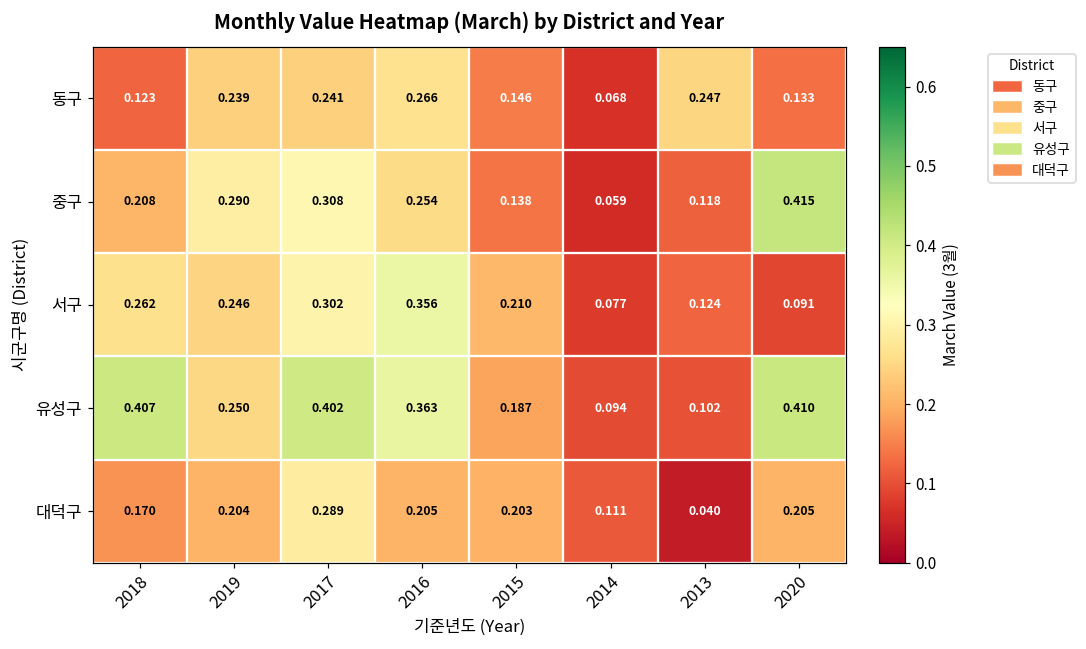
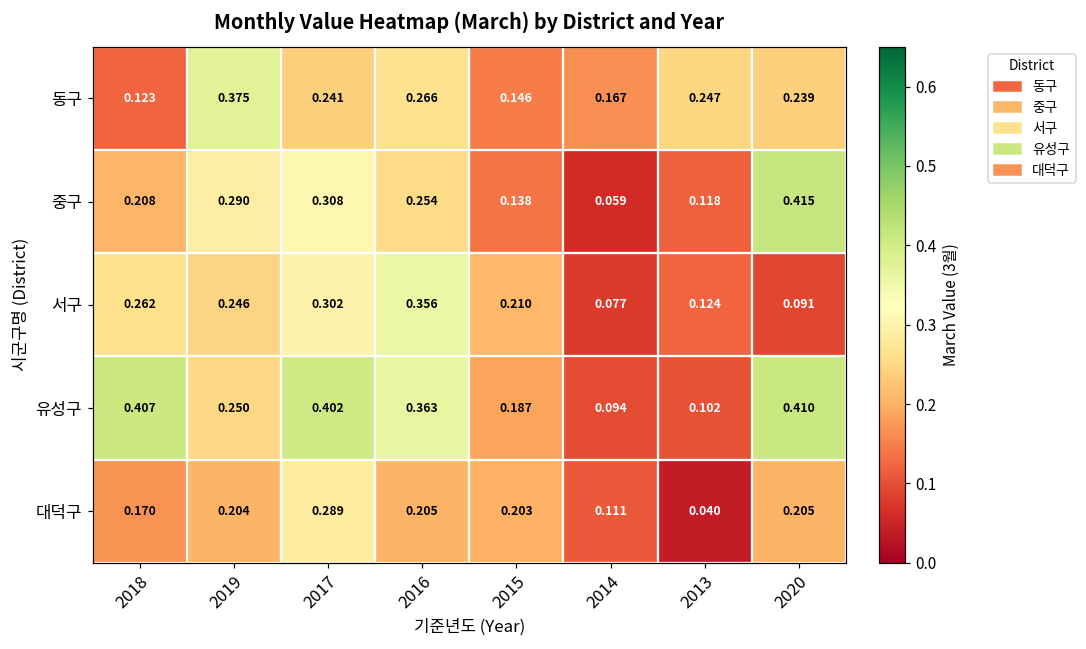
  {
    "동구": {
      "2018": 0.123,
-     "2019": 0.239,
+     "2019": 0.375,
      "2017": 0.241,
      "2016": 0.266,
      "2015": 0.146,
-     "2014": 0.068,
+     "2014": 0.167,
      "2013": 0.247,
-     "2020": 0.133
+     "2020": 0.239
    },
    "중구": {
      "2018": 0.208,
      "2019": 0.290,
      "2017": 0.308,
      "2016": 0.254,
      "2015": 0.138,
      "2014": 0.059,
      "2013": 0.118,
      "2020": 0.415
    },
    "서구": {
      "2018": 0.262,
      "2019": 0.246,
      "2017": 0.302,
      "2016": 0.356,
      "2015": 0.210,
      "2014": 0.077,
      "2013": 0.124,
      "2020": 0.091
    },
    "유성구": {
      "2018": 0.407,
      "2019": 0.250,
      "2017": 0.402,
      "2016": 0.363,
      "2015": 0.187,
      "2014": 0.094,
      "2013": 0.102,
      "2020": 0.410
    },
    "대덕구": {
      "2018": 0.170,
      "2019": 0.204,
      "2017": 0.289,
      "2016": 0.205,
      "2015": 0.203,
      "2014": 0.111,
      "2013": 0.040,
      "2020": 0.205
    }
  }
